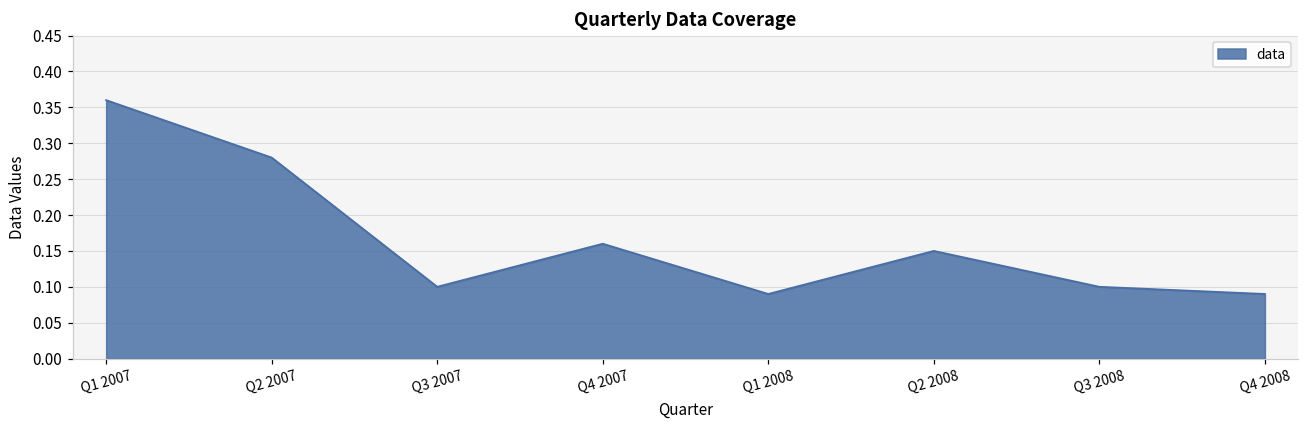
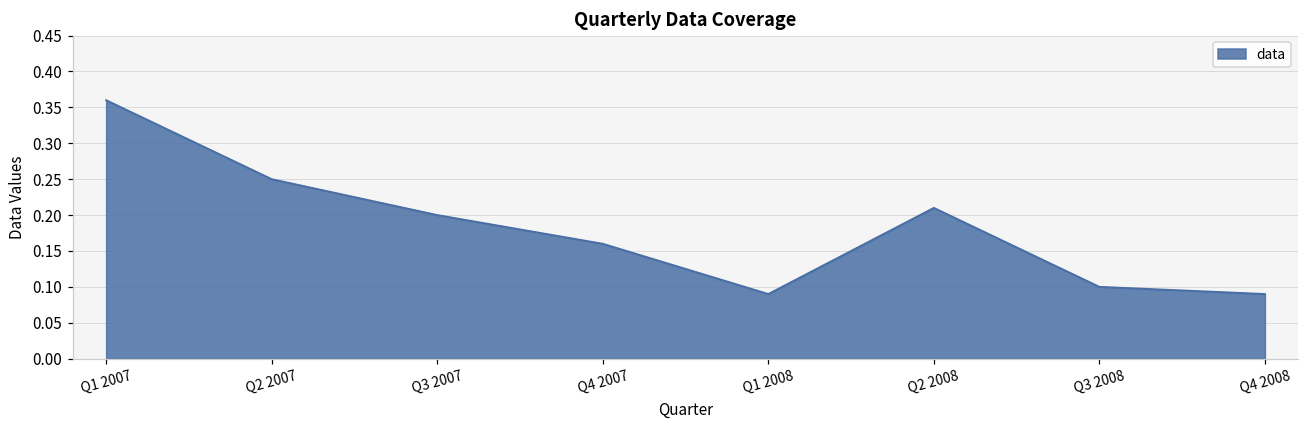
  {
    "Q1 2007": 0.36,
-   "Q2 2007": 0.28,
-   "Q3 2007": 0.1,
+   "Q2 2007": 0.25,
+   "Q3 2007": 0.2,
    "Q4 2007": 0.16,
    "Q1 2008": 0.09,
-   "Q2 2008": 0.15,
+   "Q2 2008": 0.21,
    "Q3 2008": 0.10,
    "Q4 2008": 0.09
  }
